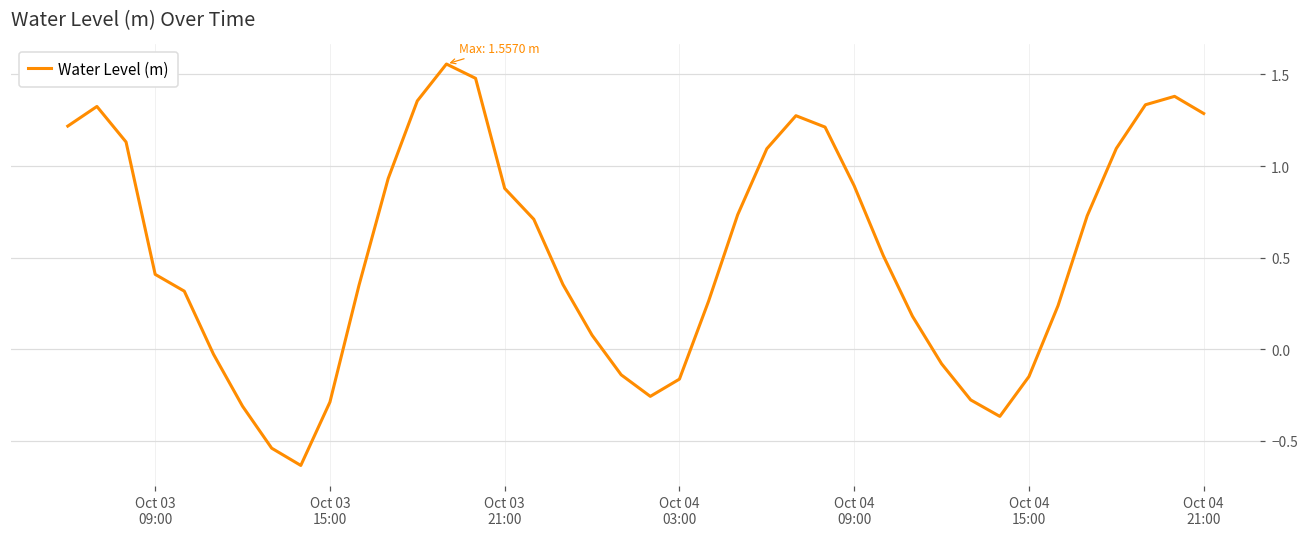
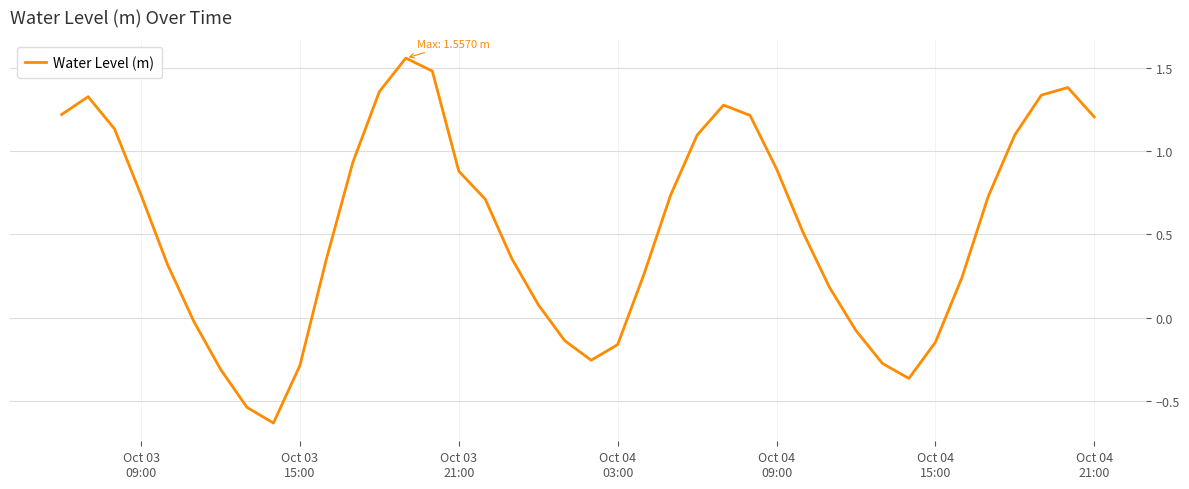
  {
-   "Oct 03 09:00": 0.41,
+   "Oct 03 09:00": 0.74,
    "Oct 03 15:00": -0.29,
    "Oct 03 21:00": 0.88,
    "Oct 04 03:00": -0.16,
    "Oct 04 09:00": 0.89,
    "Oct 04 15:00": -0.15,
-   "Oct 04 21:00": 1.29
+   "Oct 04 21:00": 1.20
  }
